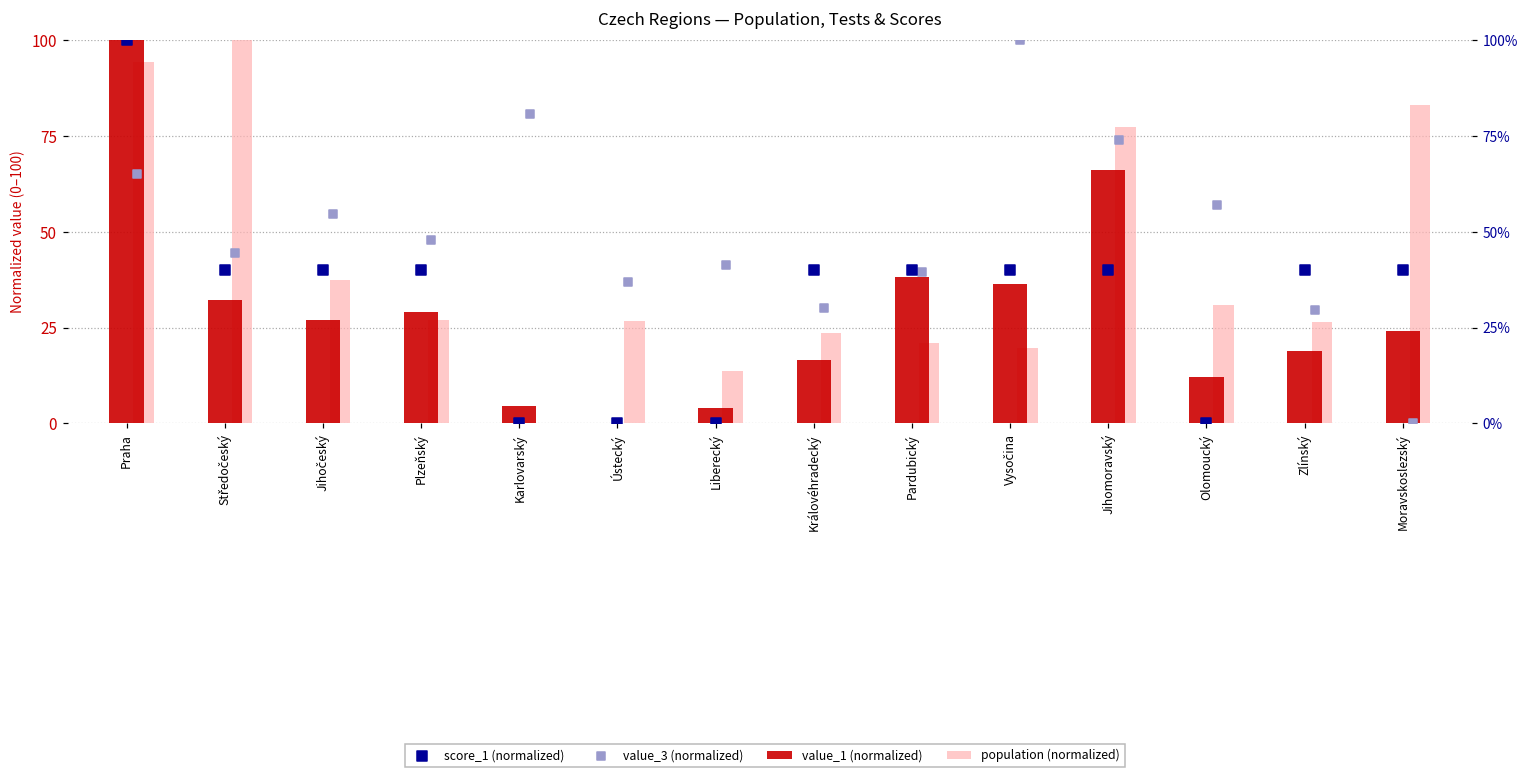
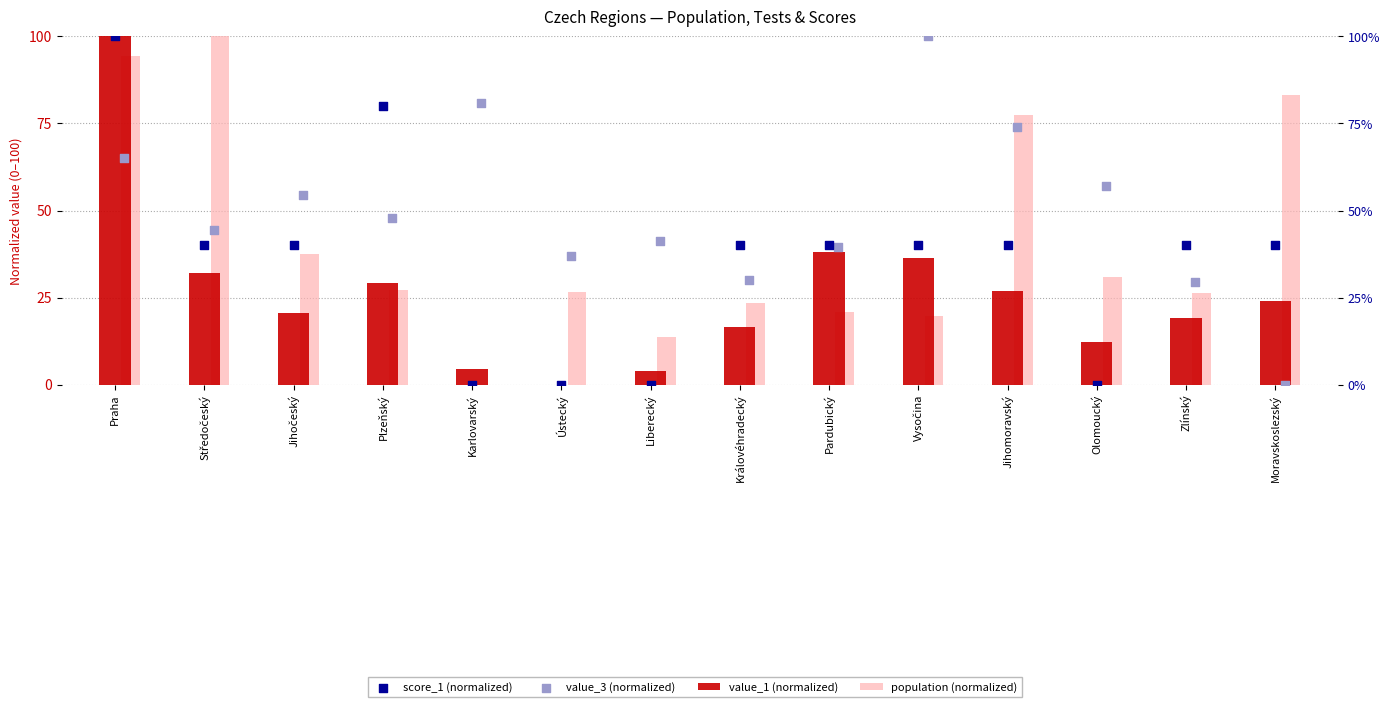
  {
    "value_1 (normalized)": {
      "Praha": 100,
      "Středočeský": 32,
-     "Jihočeský": 27,
+     "Jihočeský": 21,
      "Plzeňský": 29,
      "Karlovarský": 4,
      "Ústecký": 0,
      "Liberecký": 4,
      "Královéhradecký": 17,
      "Pardubický": 38,
      "Vysočina": 36,
-     "Jihomoravský": 66,
+     "Jihomoravský": 27,
      "Olomoucký": 12,
      "Zlínský": 19,
      "Moravskoslezský": 24
    },
    "score_1 (normalized)": {
-     "Plzeňský": 40
+     "Plzeňský": 80
    },
    "population (normalized)": {
      "Praha": 94,
      "Středočeský": 100,
      "Jihočeský": 37,
      "Plzeňský": 27,
      "Karlovarský": 0,
      "Ústecký": 27,
      "Liberecký": 14,
      "Královéhradecký": 24,
      "Pardubický": 21,
      "Vysočina": 20,
      "Jihomoravský": 77,
      "Olomoucký": 31,
      "Zlínský": 26,
      "Moravskoslezský": 83
    }
  }
